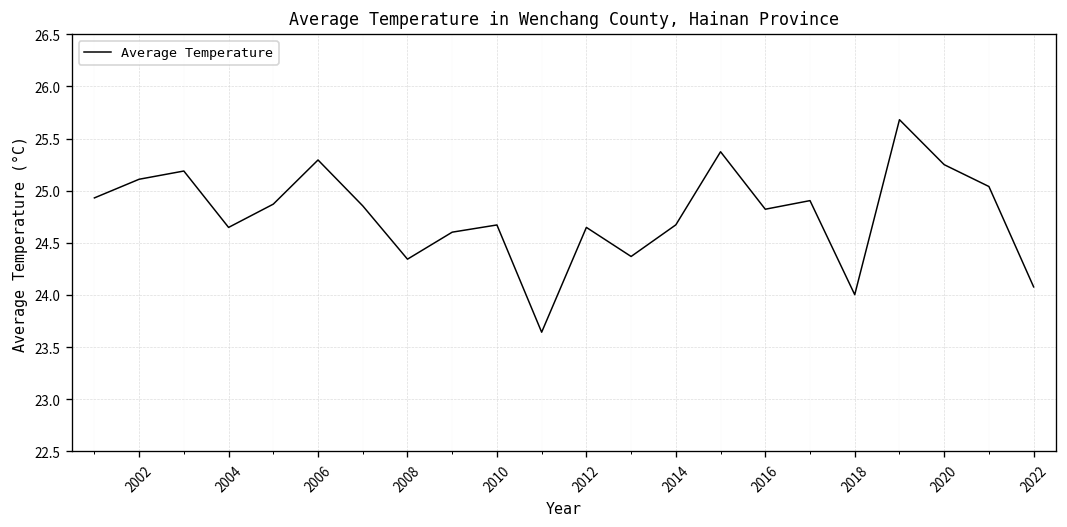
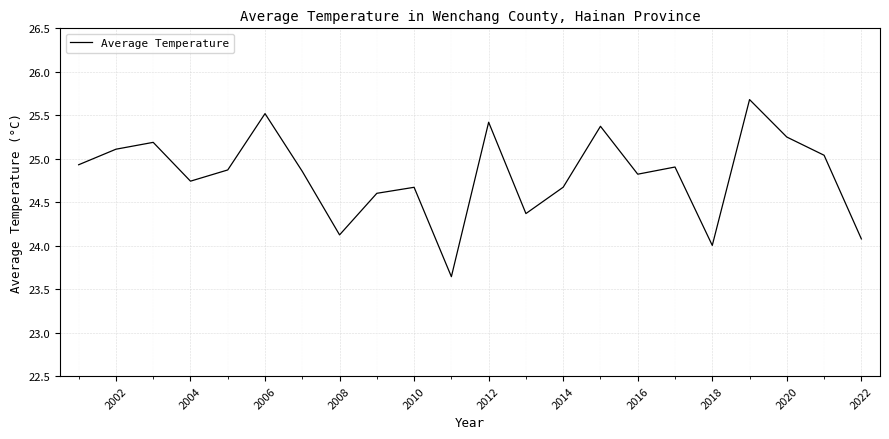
  {
    "2002": 25.1,
-   "2004": 24.6,
-   "2006": 25.3,
-   "2008": 24.3,
+   "2004": 24.7,
+   "2006": 25.5,
+   "2008": 24.1,
    "2010": 24.7,
-   "2012": 24.6,
+   "2012": 25.4,
    "2014": 24.7,
    "2016": 24.8,
    "2018": 24.0,
    "2020": 25.2,
    "2022": 24.1
  }
